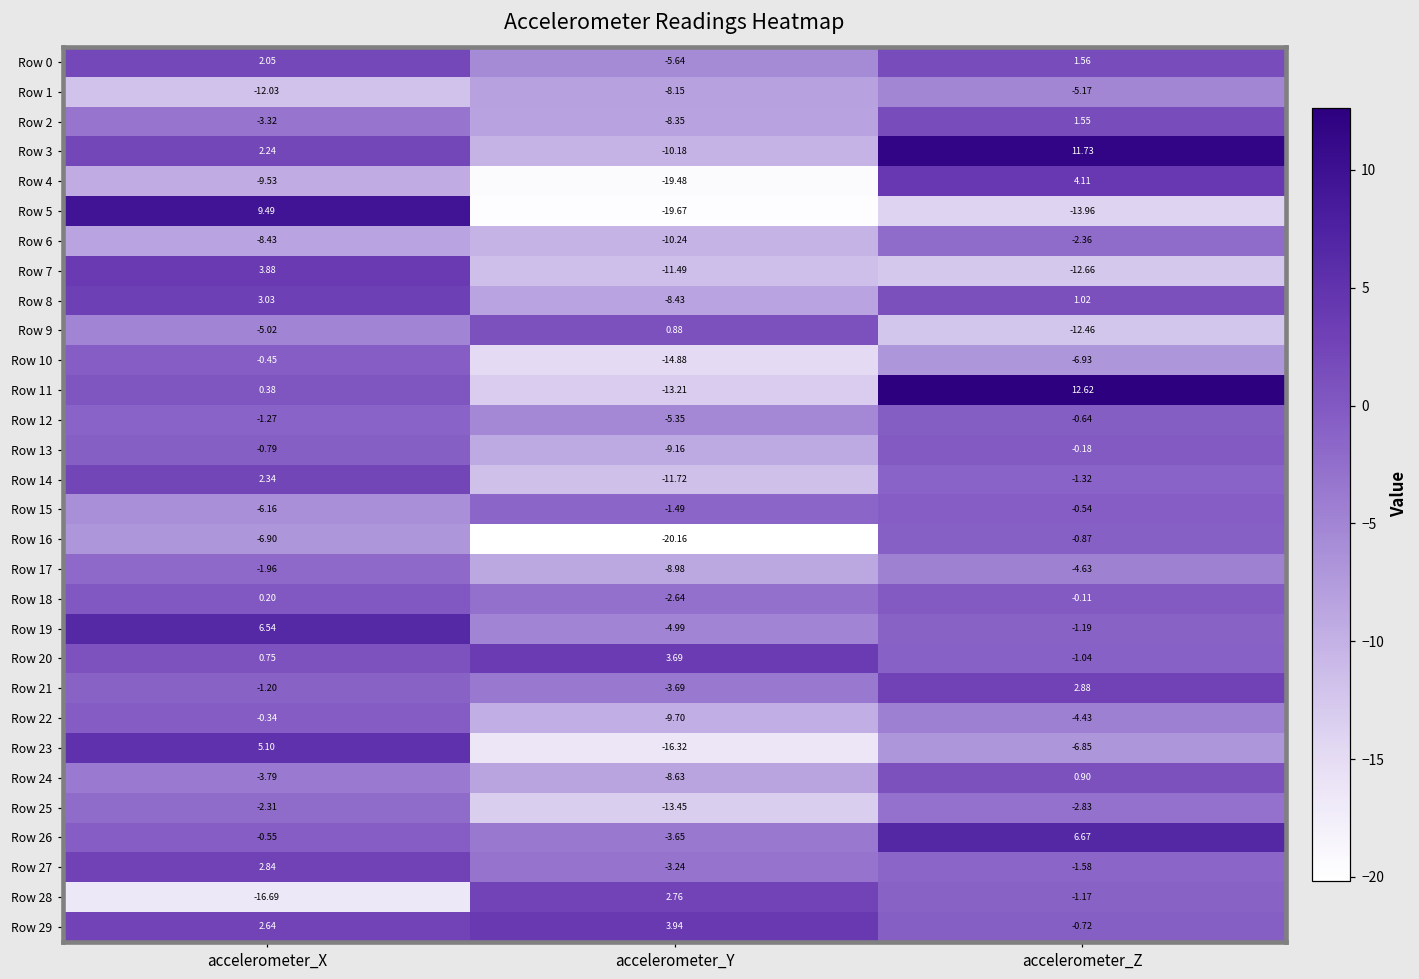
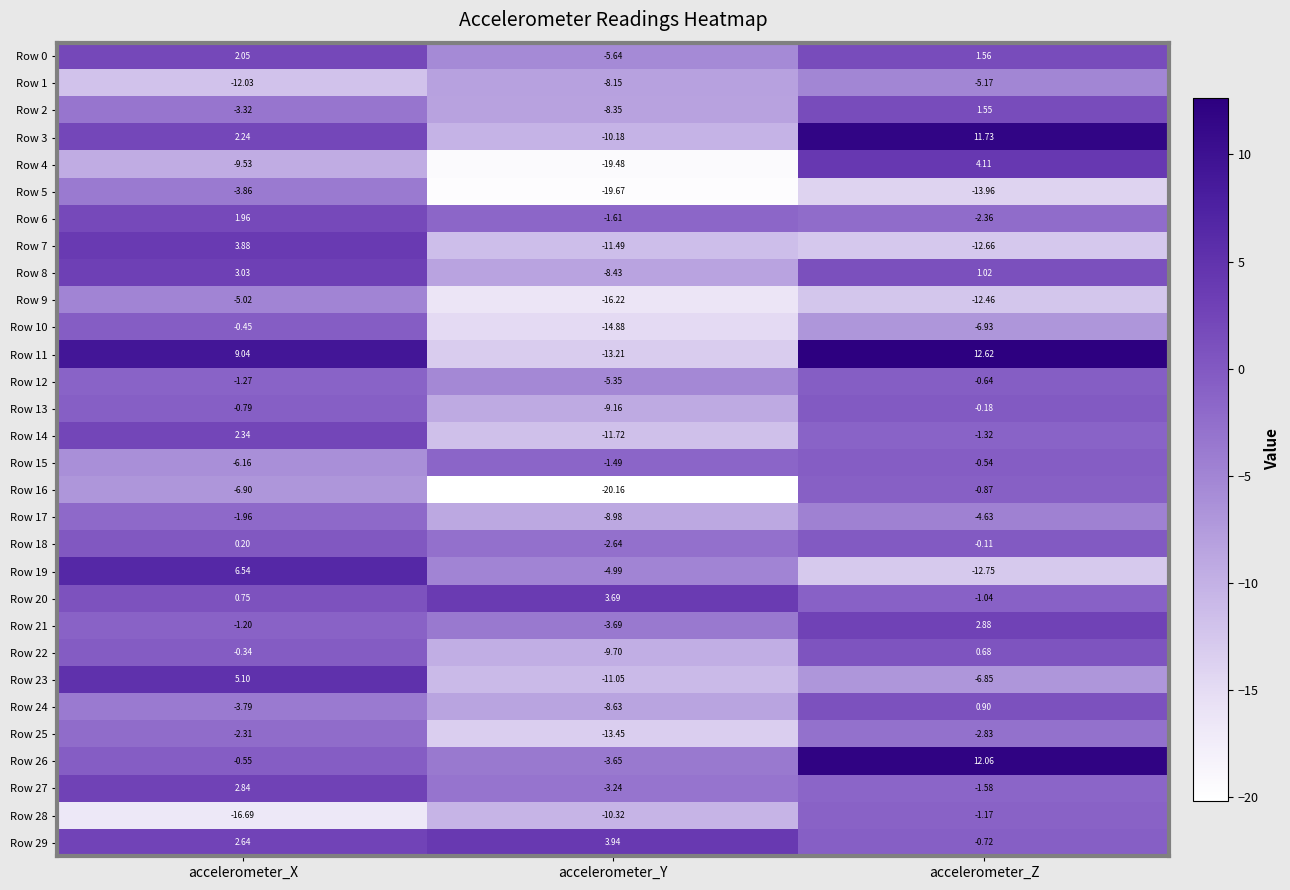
  {
    "Row 0": {
      "accelerometer_X": 2.05,
      "accelerometer_Y": -5.64,
      "accelerometer_Z": 1.56
    },
    "Row 1": {
      "accelerometer_X": -12.03,
      "accelerometer_Y": -8.15,
      "accelerometer_Z": -5.17
    },
    "Row 2": {
      "accelerometer_X": -3.32,
      "accelerometer_Y": -8.35,
      "accelerometer_Z": 1.55
    },
    "Row 3": {
      "accelerometer_X": 2.24,
      "accelerometer_Y": -10.18,
      "accelerometer_Z": 11.73
    },
    "Row 4": {
      "accelerometer_X": -9.53,
      "accelerometer_Y": -19.48,
      "accelerometer_Z": 4.11
    },
    "Row 5": {
-     "accelerometer_X": 9.49,
+     "accelerometer_X": -3.86,
      "accelerometer_Y": -19.67,
      "accelerometer_Z": -13.96
    },
    "Row 6": {
-     "accelerometer_X": -8.43,
-     "accelerometer_Y": -10.24,
+     "accelerometer_X": 1.96,
+     "accelerometer_Y": -1.61,
      "accelerometer_Z": -2.36
    },
    "Row 7": {
      "accelerometer_X": 3.88,
      "accelerometer_Y": -11.49,
      "accelerometer_Z": -12.66
    },
    "Row 8": {
      "accelerometer_X": 3.03,
      "accelerometer_Y": -8.43,
      "accelerometer_Z": 1.02
    },
    "Row 9": {
      "accelerometer_X": -5.02,
-     "accelerometer_Y": 0.88,
+     "accelerometer_Y": -16.22,
      "accelerometer_Z": -12.46
    },
    "Row 10": {
      "accelerometer_X": -0.45,
      "accelerometer_Y": -14.88,
      "accelerometer_Z": -6.93
    },
    "Row 11": {
-     "accelerometer_X": 0.38,
+     "accelerometer_X": 9.04,
      "accelerometer_Y": -13.21,
      "accelerometer_Z": 12.62
    },
    "Row 12": {
      "accelerometer_X": -1.27,
      "accelerometer_Y": -5.35,
      "accelerometer_Z": -0.64
    },
    "Row 13": {
      "accelerometer_X": -0.79,
      "accelerometer_Y": -9.16,
      "accelerometer_Z": -0.18
    },
    "Row 14": {
      "accelerometer_X": 2.34,
      "accelerometer_Y": -11.72,
      "accelerometer_Z": -1.32
    },
    "Row 15": {
      "accelerometer_X": -6.16,
      "accelerometer_Y": -1.49,
      "accelerometer_Z": -0.54
    },
    "Row 16": {
      "accelerometer_X": -6.90,
      "accelerometer_Y": -20.16,
      "accelerometer_Z": -0.87
    },
    "Row 17": {
      "accelerometer_X": -1.96,
      "accelerometer_Y": -8.98,
      "accelerometer_Z": -4.63
    },
    "Row 18": {
      "accelerometer_X": 0.20,
      "accelerometer_Y": -2.64,
      "accelerometer_Z": -0.11
    },
    "Row 19": {
      "accelerometer_X": 6.54,
      "accelerometer_Y": -4.99,
-     "accelerometer_Z": -1.19
+     "accelerometer_Z": -12.75
    },
    "Row 20": {
      "accelerometer_X": 0.75,
      "accelerometer_Y": 3.69,
      "accelerometer_Z": -1.04
    },
    "Row 21": {
      "accelerometer_X": -1.20,
      "accelerometer_Y": -3.69,
      "accelerometer_Z": 2.88
    },
    "Row 22": {
      "accelerometer_X": -0.34,
      "accelerometer_Y": -9.70,
-     "accelerometer_Z": -4.43
+     "accelerometer_Z": 0.68
    },
    "Row 23": {
      "accelerometer_X": 5.10,
-     "accelerometer_Y": -16.32,
+     "accelerometer_Y": -11.05,
      "accelerometer_Z": -6.85
    },
    "Row 24": {
      "accelerometer_X": -3.79,
      "accelerometer_Y": -8.63,
      "accelerometer_Z": 0.90
    },
    "Row 25": {
      "accelerometer_X": -2.31,
      "accelerometer_Y": -13.45,
      "accelerometer_Z": -2.83
    },
    "Row 26": {
      "accelerometer_X": -0.55,
      "accelerometer_Y": -3.65,
-     "accelerometer_Z": 6.67
+     "accelerometer_Z": 12.06
    },
    "Row 27": {
      "accelerometer_X": 2.84,
      "accelerometer_Y": -3.24,
      "accelerometer_Z": -1.58
    },
    "Row 28": {
      "accelerometer_X": -16.69,
-     "accelerometer_Y": 2.76,
+     "accelerometer_Y": -10.32,
      "accelerometer_Z": -1.17
    },
    "Row 29": {
      "accelerometer_X": 2.64,
      "accelerometer_Y": 3.94,
      "accelerometer_Z": -0.72
    }
  }
